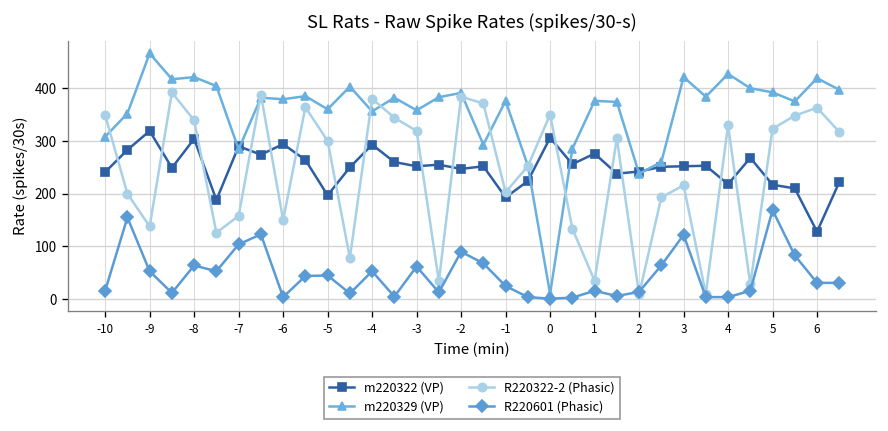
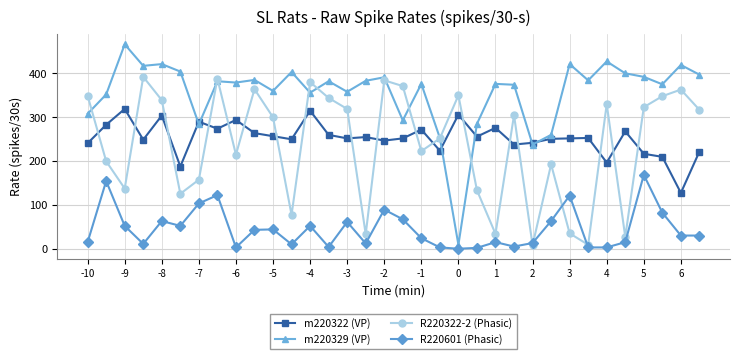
  {
    "m220322 (VP)": {
      "-10": 240,
      "-9": 320,
      "-8": 300,
      "-7": 290,
      "-6": 290,
-     "-5": 200,
-     "-4": 290,
+     "-5": 260,
+     "-4": 320,
      "-3": 250,
      "-2": 250,
-     "-1": 190,
+     "-1": 270,
      "0": 310,
      "1": 280,
      "3": 250,
-     "4": 220,
+     "4": 200,
      "5": 220,
      "6": 130
    },
    "R220322-2 (Phasic)": {
      "-10": 350,
      "-9": 140,
      "-8": 340,
      "-7": 160,
-     "-6": 150,
+     "-6": 220,
      "-5": 300,
      "-4": 380,
      "-3": 320,
      "-2": 380,
-     "-1": 200,
+     "-1": 220,
      "0": 350,
      "1": 40,
-     "3": 220,
+     "3": 40,
      "4": 330,
      "5": 320,
      "6": 360
    }
  }
